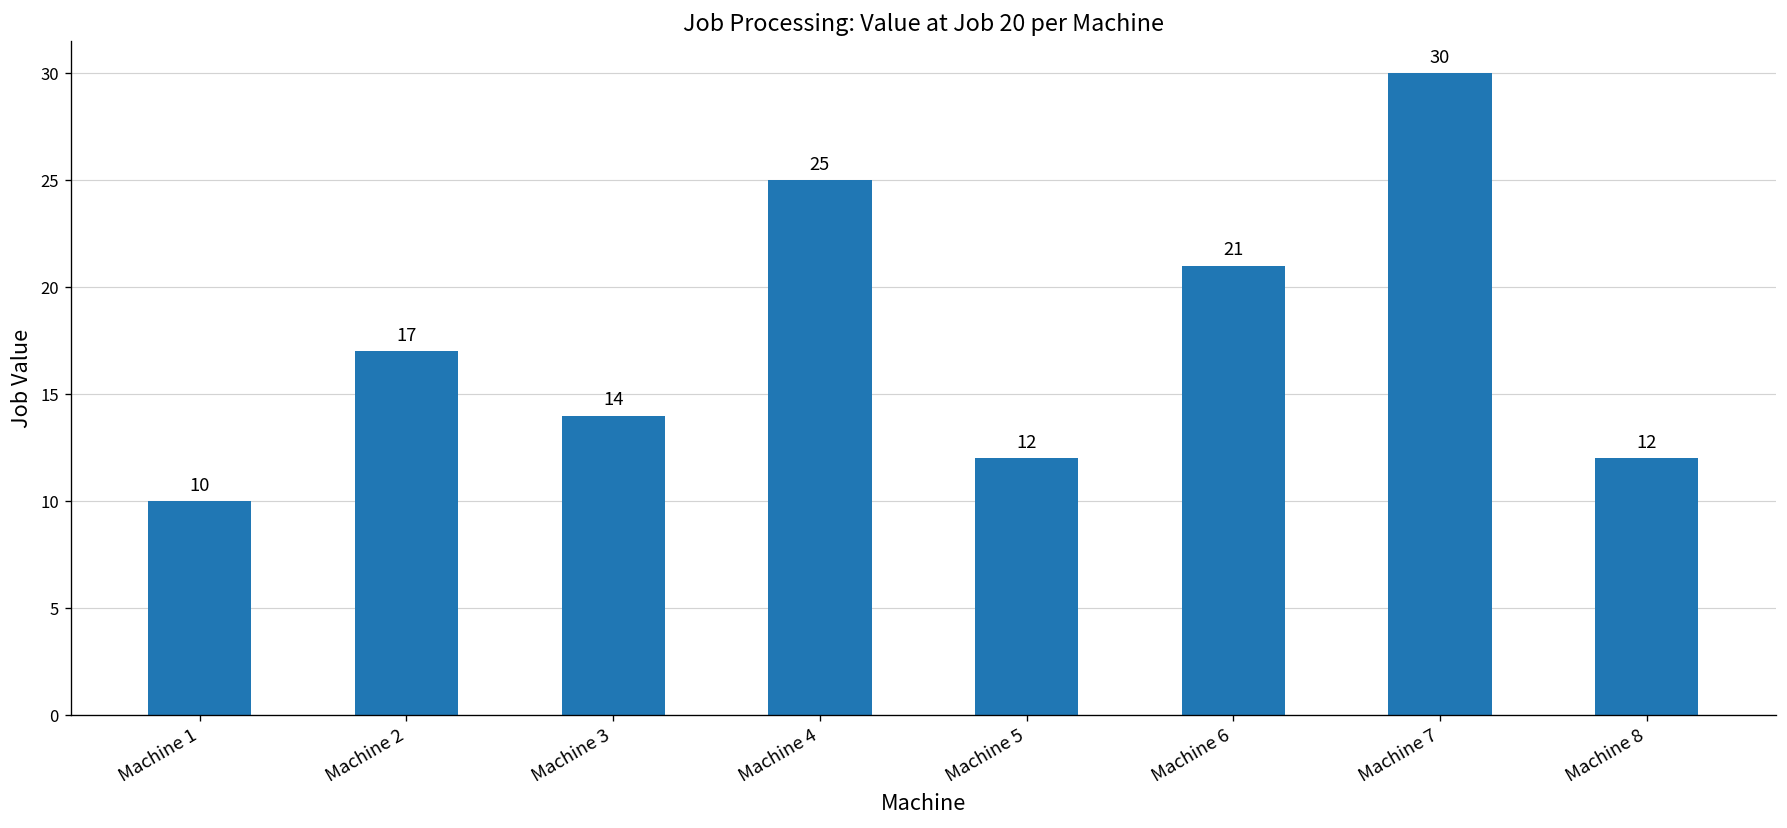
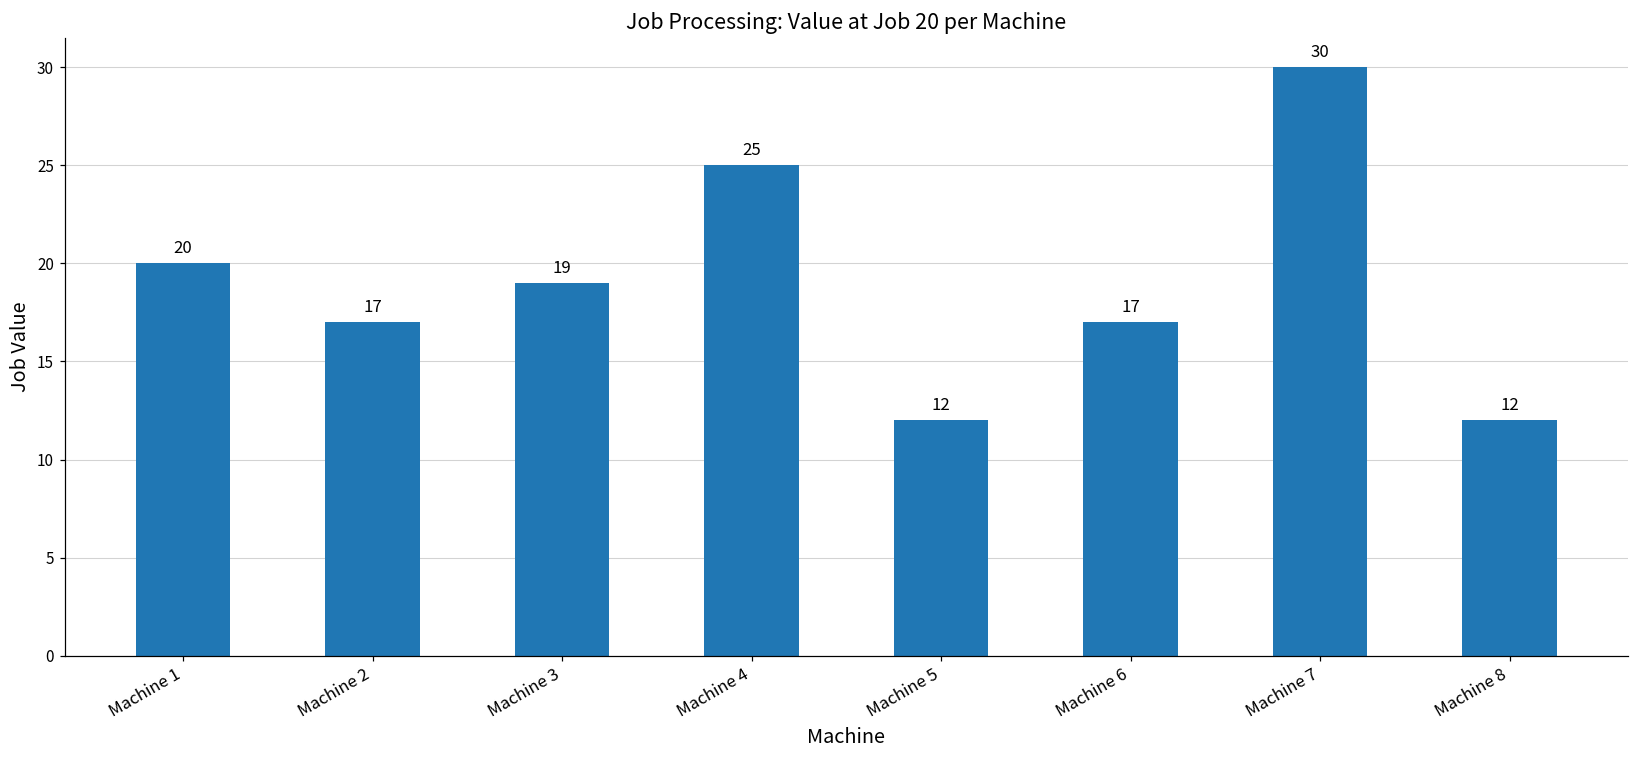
  {
-   "Machine 1": 10,
+   "Machine 1": 20,
    "Machine 2": 17,
-   "Machine 3": 14,
+   "Machine 3": 19,
    "Machine 4": 25,
    "Machine 5": 12,
-   "Machine 6": 21,
+   "Machine 6": 17,
    "Machine 7": 30,
    "Machine 8": 12
  }
